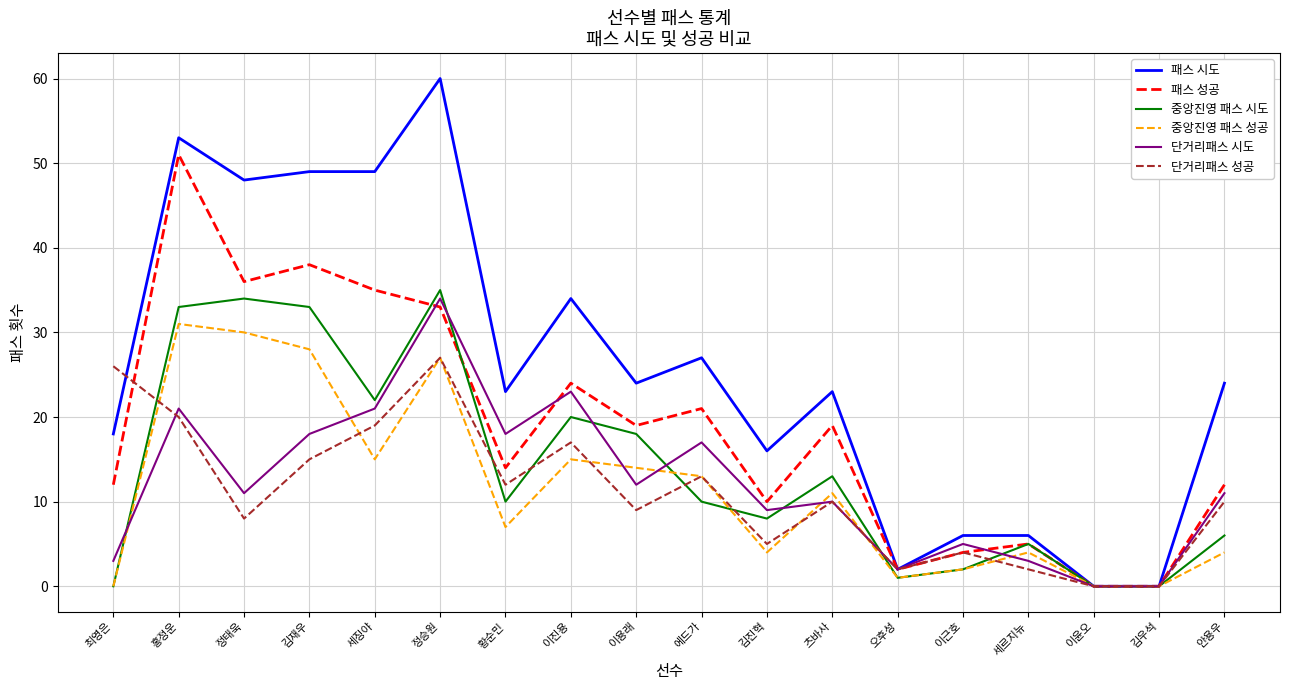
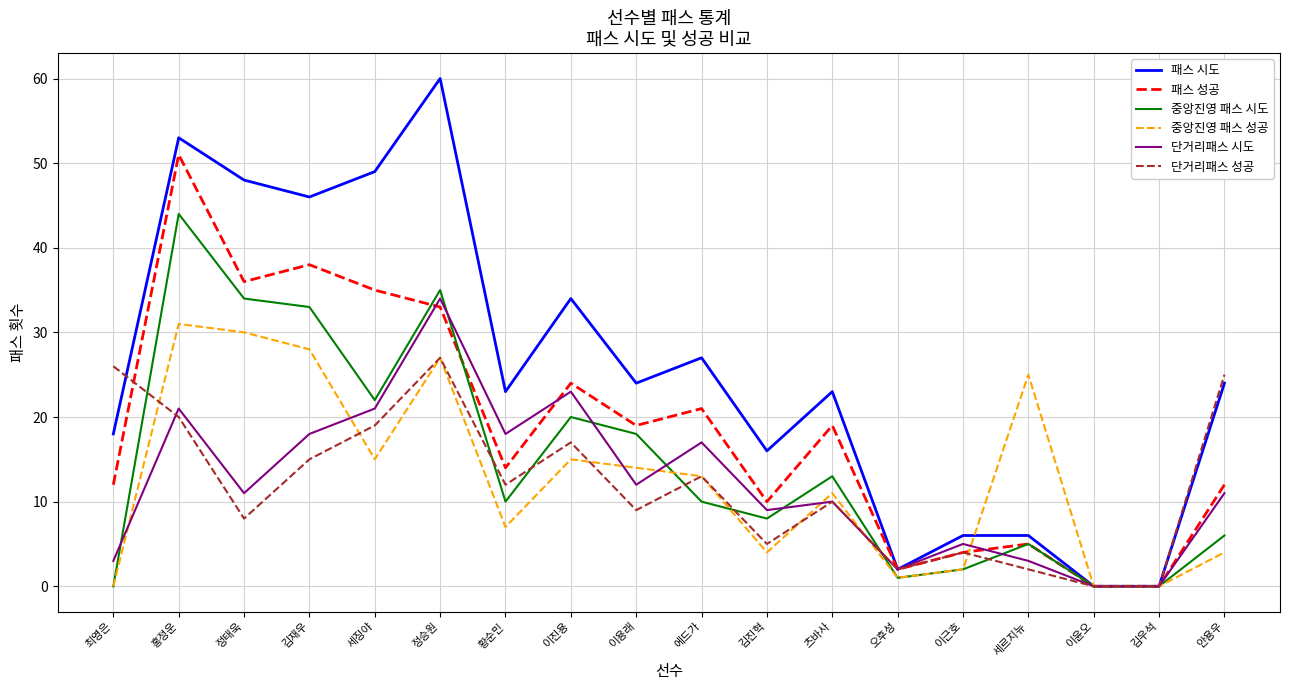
  {
    "패스 시도": {
      "최영은": 18,
      "홍정운": 53,
      "정태욱": 48,
-     "김재우": 49,
+     "김재우": 46,
      "세징야": 49,
      "정승원": 60,
      "황순민": 23,
      "이진용": 34,
      "이용래": 24,
      "에드가": 27,
      "김진혁": 16,
      "츠바사": 23,
      "이근호": 6,
      "세르지뉴": 6,
      "안용우": 24
    },
    "패스 성공": {
      "최영은": 12,
      "홍정운": 51,
      "정태욱": 36,
      "김재우": 38,
      "세징야": 35,
      "정승원": 33,
      "황순민": 14,
      "이진용": 24,
      "이용래": 19,
      "에드가": 21,
      "김진혁": 10,
      "츠바사": 19,
      "안용우": 12
    },
    "중앙진영 패스 시도": {
-     "홍정운": 33,
+     "홍정운": 44,
      "정태욱": 34,
      "김재우": 33,
      "세징야": 22,
      "정승원": 35,
      "황순민": 10,
      "이진용": 20,
      "이용래": 18,
      "에드가": 10,
      "김진혁": 8,
      "츠바사": 13,
      "안용우": 6
    },
    "중앙진영 패스 성공": {
      "홍정운": 31,
      "정태욱": 30,
      "김재우": 28,
      "세징야": 15,
      "황순민": 7,
      "이진용": 15,
      "이용래": 14,
      "김진혁": 4,
      "츠바사": 11,
-     "세르지뉴": 4,
+     "세르지뉴": 25,
      "안용우": 4
    },
    "단거리패스 시도": {
      "최영은": 3,
      "홍정운": 21,
      "정태욱": 11,
      "김재우": 18,
      "세징야": 21,
      "정승원": 34,
      "황순민": 18,
      "이진용": 23,
      "이용래": 12,
      "에드가": 17,
      "김진혁": 9,
      "이근호": 5,
      "세르지뉴": 3,
      "안용우": 11
    },
    "단거리패스 성공": {
      "최영은": 26,
      "홍정운": 20,
      "정태욱": 8,
      "김재우": 15,
      "세징야": 19,
      "황순민": 12,
      "이진용": 17,
      "이용래": 9,
      "김진혁": 5,
      "세르지뉴": 2,
-     "안용우": 10
+     "안용우": 25
    }
  }
